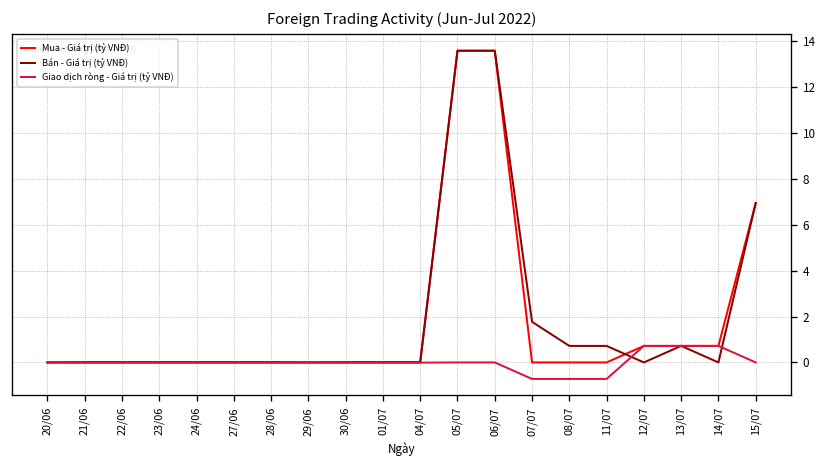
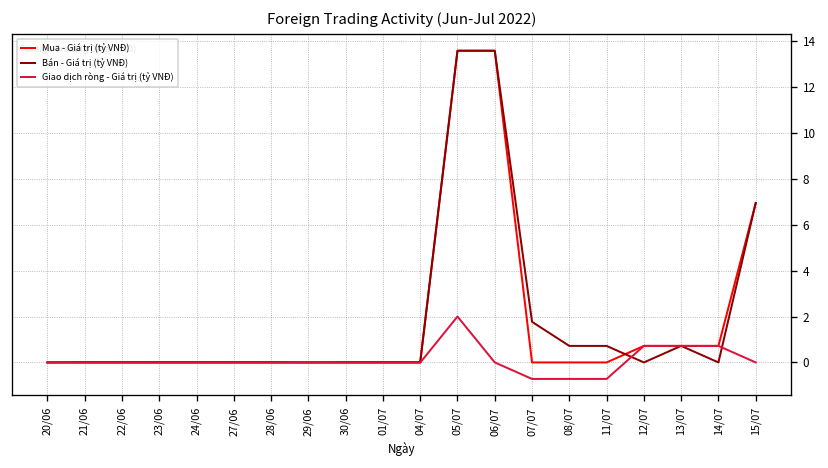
  {
    "Mua - Giá trị (tỷ VNĐ)": {
      "07/07": 0,
      "08/07": 0,
      "11/07": 0
    },
    "Bán - Giá trị (tỷ VNĐ)": {
      "07/07": 1.8,
      "08/07": 0.7,
      "11/07": 0.7,
      "12/07": 0,
      "14/07": 0
    },
    "Giao dịch ròng - Giá trị (tỷ VNĐ)": {
-     "05/07": 0,
+     "05/07": 2,
      "06/07": 0,
      "07/07": -0.7,
      "08/07": -0.7,
      "11/07": -0.7,
      "15/07": 0
    }
  }
